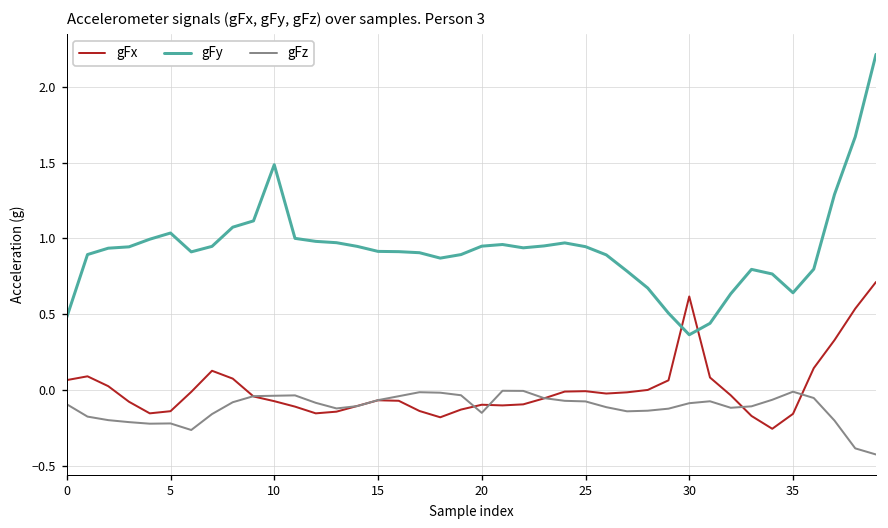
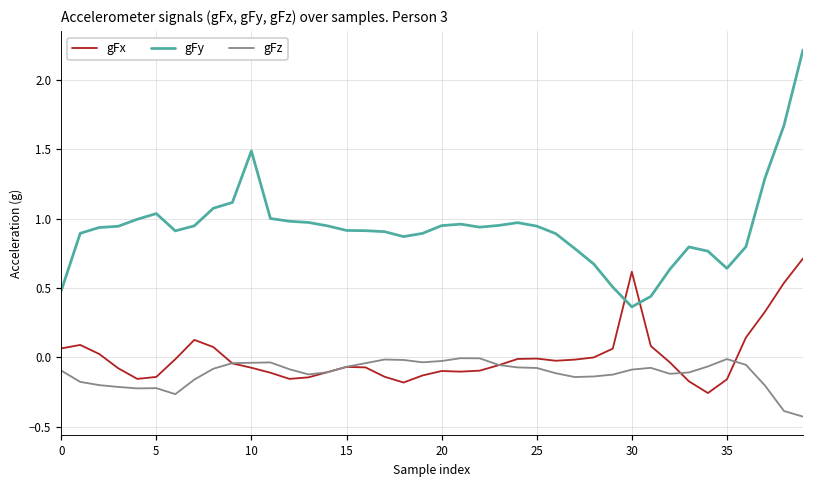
  {
    "gFx": {
      "0": 0.06,
      "5": -0.14,
      "10": -0.07,
      "20": -0.10,
      "25": -0.01,
      "30": 0.62,
      "35": -0.16
    },
    "gFy": {
      "0": 0.48,
      "5": 1.04,
      "10": 1.49,
      "15": 0.91,
      "20": 0.95,
      "25": 0.95,
      "30": 0.36,
      "35": 0.64
    },
    "gFz": {
      "0": -0.09,
      "5": -0.22,
      "10": -0.04,
-     "20": -0.15,
+     "20": -0.03,
      "25": -0.08,
      "30": -0.09,
      "35": -0.01
    }
  }
